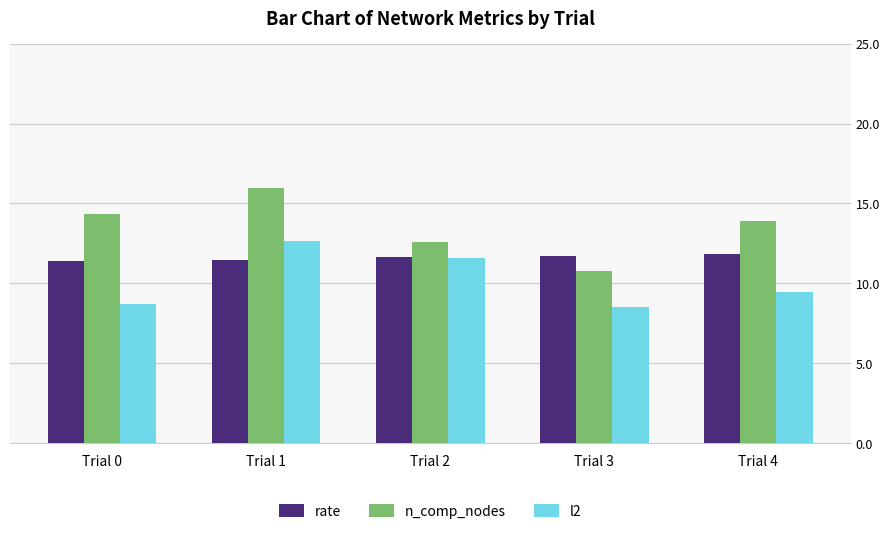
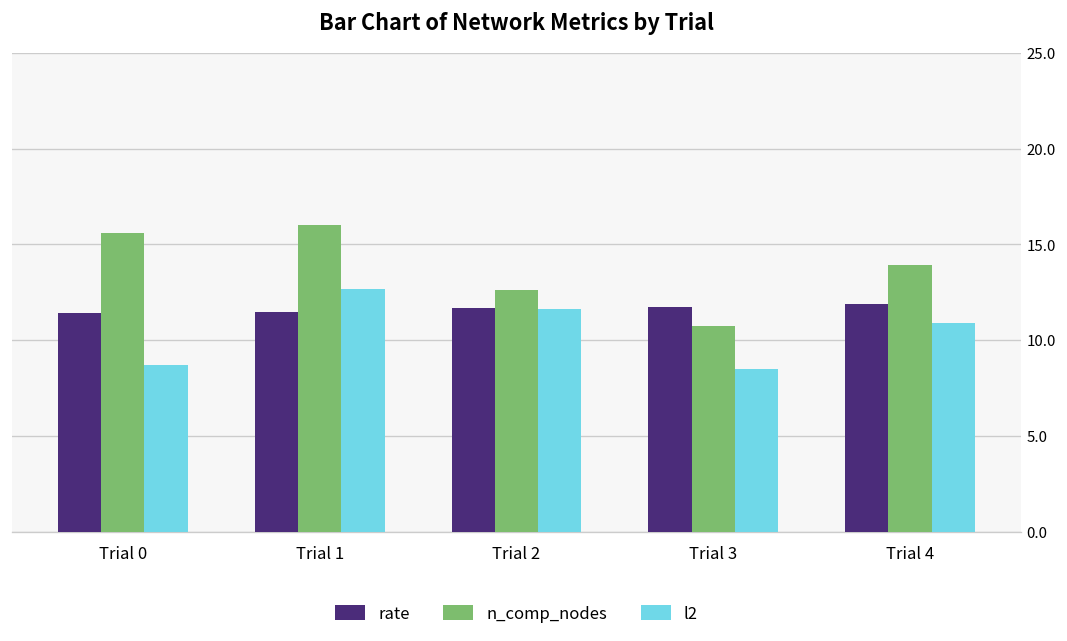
  {
    "rate": {
      "Trial 0": 11.4,
      "Trial 1": 11.5,
      "Trial 2": 11.7,
      "Trial 3": 11.7,
      "Trial 4": 11.9
    },
    "n_comp_nodes": {
-     "Trial 0": 14.3,
+     "Trial 0": 15.6,
      "Trial 1": 16.0,
      "Trial 2": 12.6,
      "Trial 3": 10.8,
      "Trial 4": 13.9
    },
    "l2": {
      "Trial 0": 8.7,
      "Trial 1": 12.7,
      "Trial 2": 11.6,
      "Trial 3": 8.5,
-     "Trial 4": 9.5
+     "Trial 4": 10.9
    }
  }
